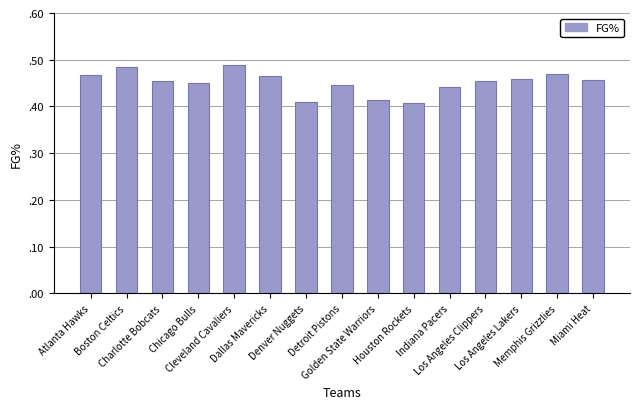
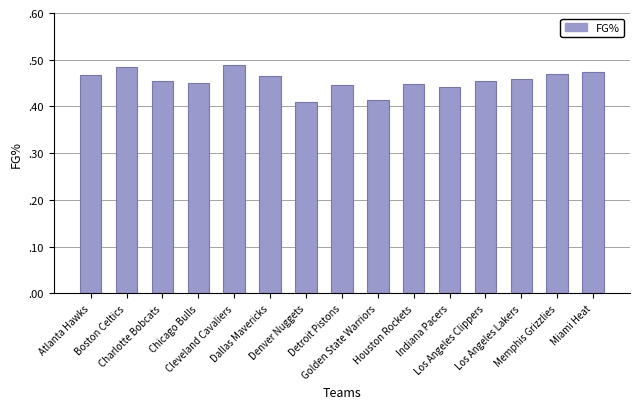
  {
    "Atlanta Hawks": ".47",
    "Boston Celtics": ".48",
    "Charlotte Bobcats": ".46",
    "Chicago Bulls": ".45",
    "Cleveland Cavaliers": ".49",
    "Dallas Mavericks": ".47",
    "Denver Nuggets": ".41",
    "Detroit Pistons": ".45",
    "Golden State Warriors": ".41",
-   "Houston Rockets": ".41",
+   "Houston Rockets": ".45",
    "Indiana Pacers": ".44",
    "Los Angeles Clippers": ".45",
    "Los Angeles Lakers": ".46",
    "Memphis Grizzlies": ".47",
-   "Miami Heat": ".46"
+   "Miami Heat": ".47"
  }
